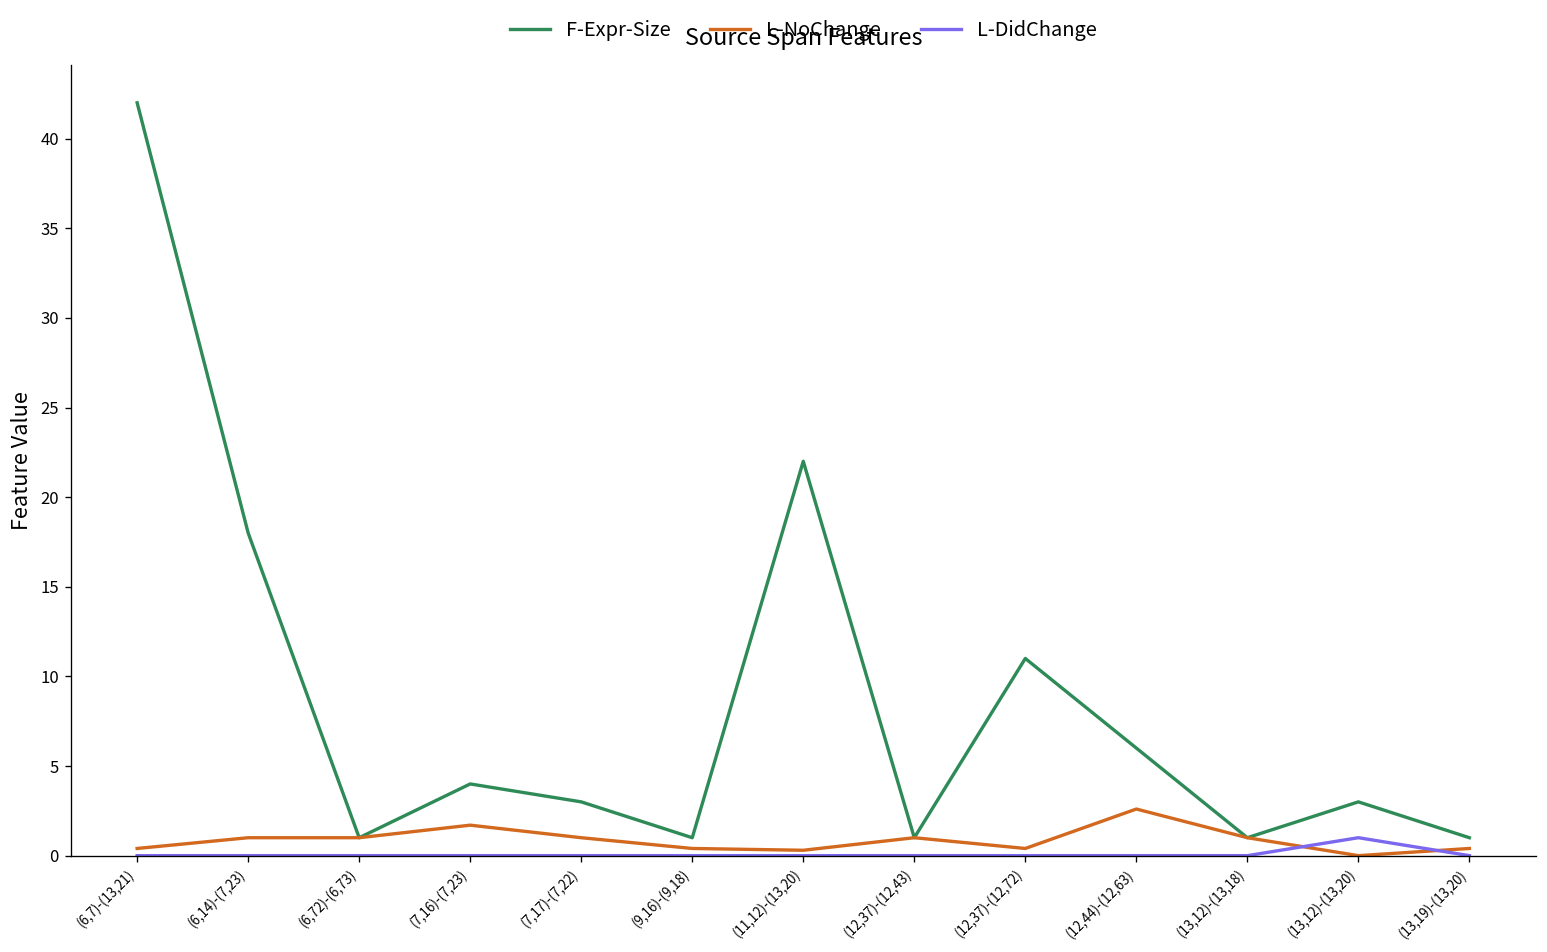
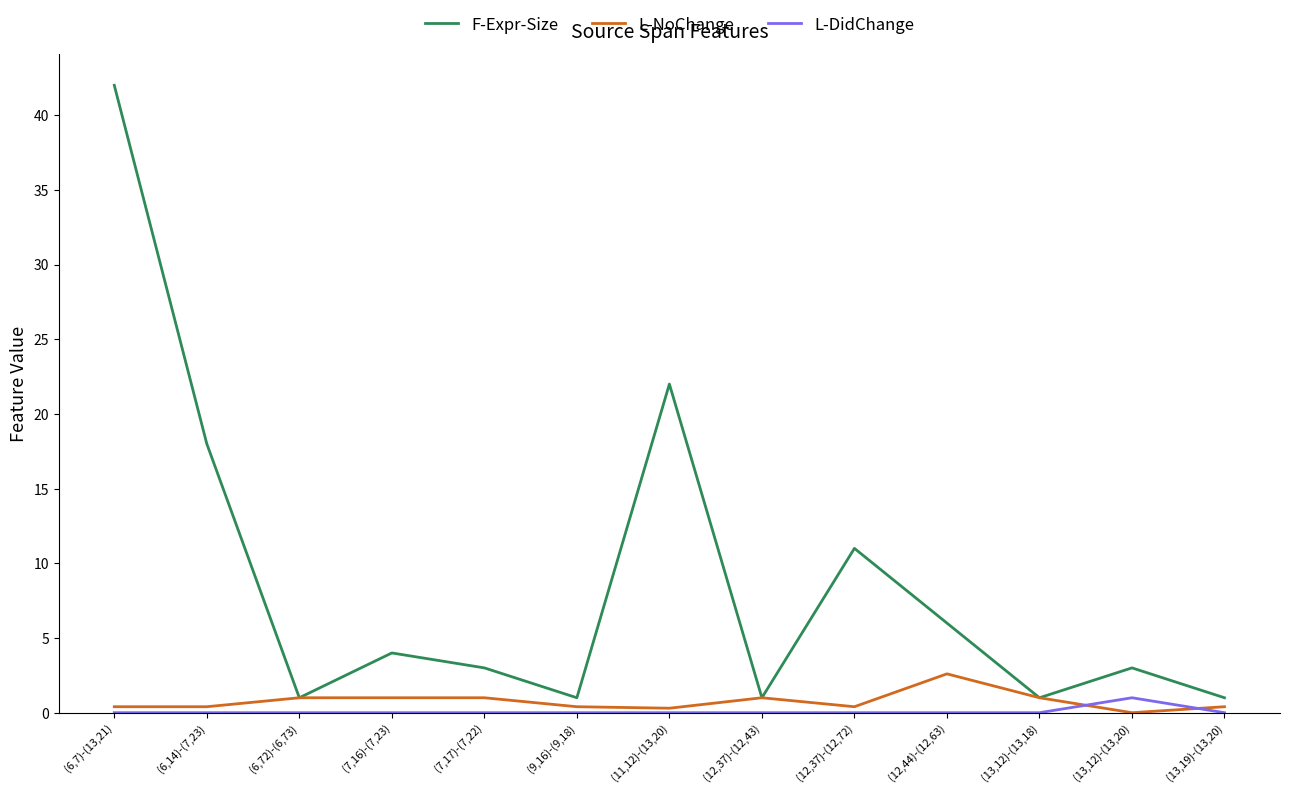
  {
    "F-Expr-Size": {
      "(6,7)-(13,21)": 42.0,
      "(6,14)-(7,23)": 18.0,
      "(7,16)-(7,23)": 4.0,
      "(7,17)-(7,22)": 3.0,
      "(9,16)-(9,18)": 1.0,
      "(11,12)-(13,20)": 22.0,
      "(12,37)-(12,72)": 11.0,
      "(12,44)-(12,63)": 6.0,
      "(13,12)-(13,20)": 3.0,
      "(13,19)-(13,20)": 1.0
    },
    "L-NoChange": {
      "(6,7)-(13,21)": 0.4,
-     "(6,14)-(7,23)": 1.0,
-     "(7,16)-(7,23)": 1.7,
+     "(6,14)-(7,23)": 0.4,
+     "(7,16)-(7,23)": 1.0,
      "(7,17)-(7,22)": 1.0,
      "(9,16)-(9,18)": 0.4,
      "(11,12)-(13,20)": 0.3,
      "(12,37)-(12,72)": 0.4,
      "(12,44)-(12,63)": 2.6,
      "(13,12)-(13,20)": 0.0,
      "(13,19)-(13,20)": 0.4
    },
    "L-DidChange": {
      "(6,7)-(13,21)": 0.0,
      "(6,14)-(7,23)": 0.0,
      "(6,72)-(6,73)": 0.0,
      "(7,16)-(7,23)": 0.0,
      "(7,17)-(7,22)": 0.0,
      "(9,16)-(9,18)": 0.0,
      "(11,12)-(13,20)": 0.0,
      "(12,37)-(12,43)": 0.0,
      "(12,37)-(12,72)": 0.0,
      "(12,44)-(12,63)": 0.0,
      "(13,12)-(13,18)": 0.0,
      "(13,12)-(13,20)": 1.0,
      "(13,19)-(13,20)": 0.0
    }
  }
